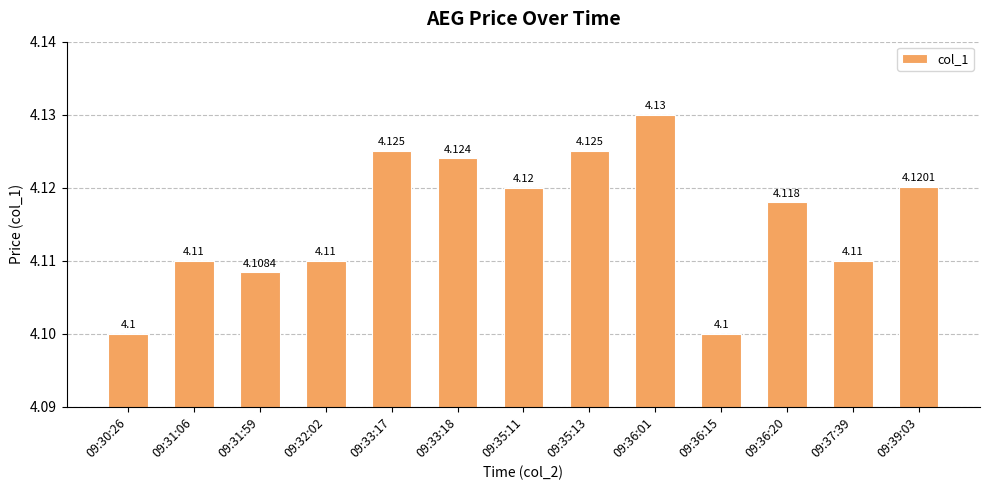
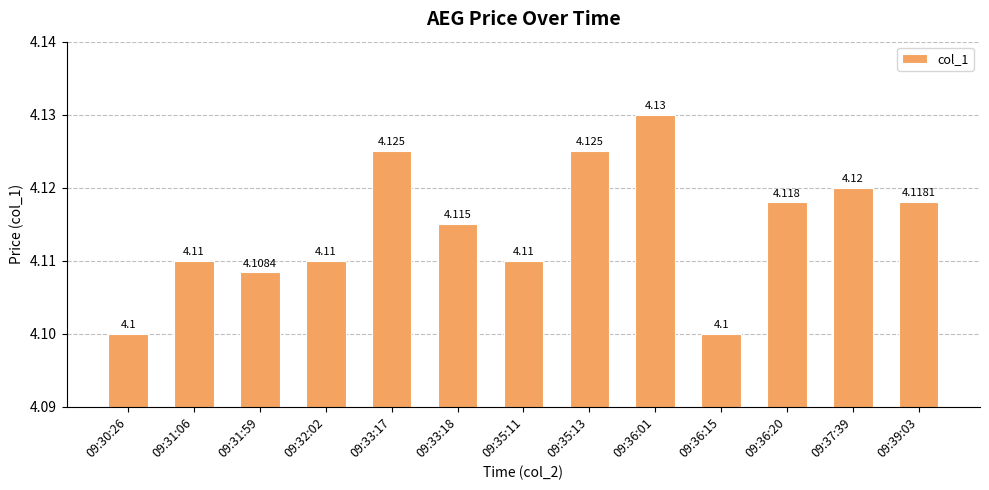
  {
    "09:30:26": 4.1,
    "09:31:06": 4.11,
    "09:31:59": 4.1084,
    "09:32:02": 4.11,
    "09:33:17": 4.125,
-   "09:33:18": 4.124,
-   "09:35:11": 4.12,
+   "09:33:18": 4.115,
+   "09:35:11": 4.11,
    "09:35:13": 4.125,
    "09:36:01": 4.13,
    "09:36:15": 4.1,
    "09:36:20": 4.118,
-   "09:37:39": 4.11,
-   "09:39:03": 4.1201
+   "09:37:39": 4.12,
+   "09:39:03": 4.1181
  }
